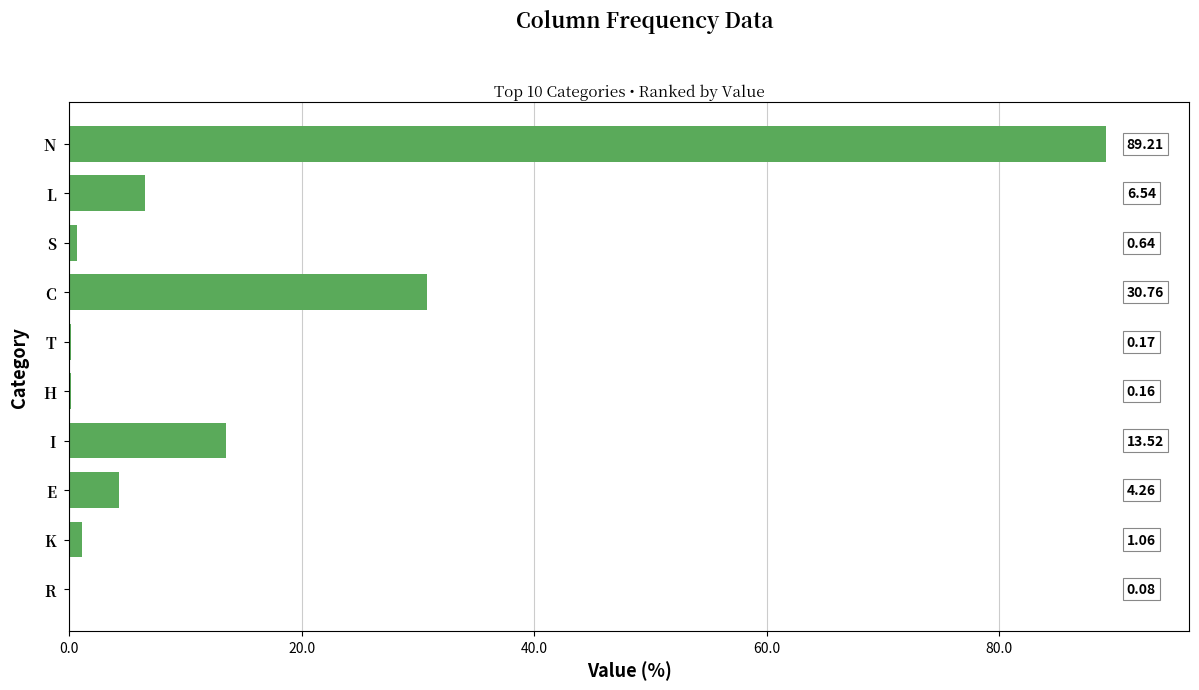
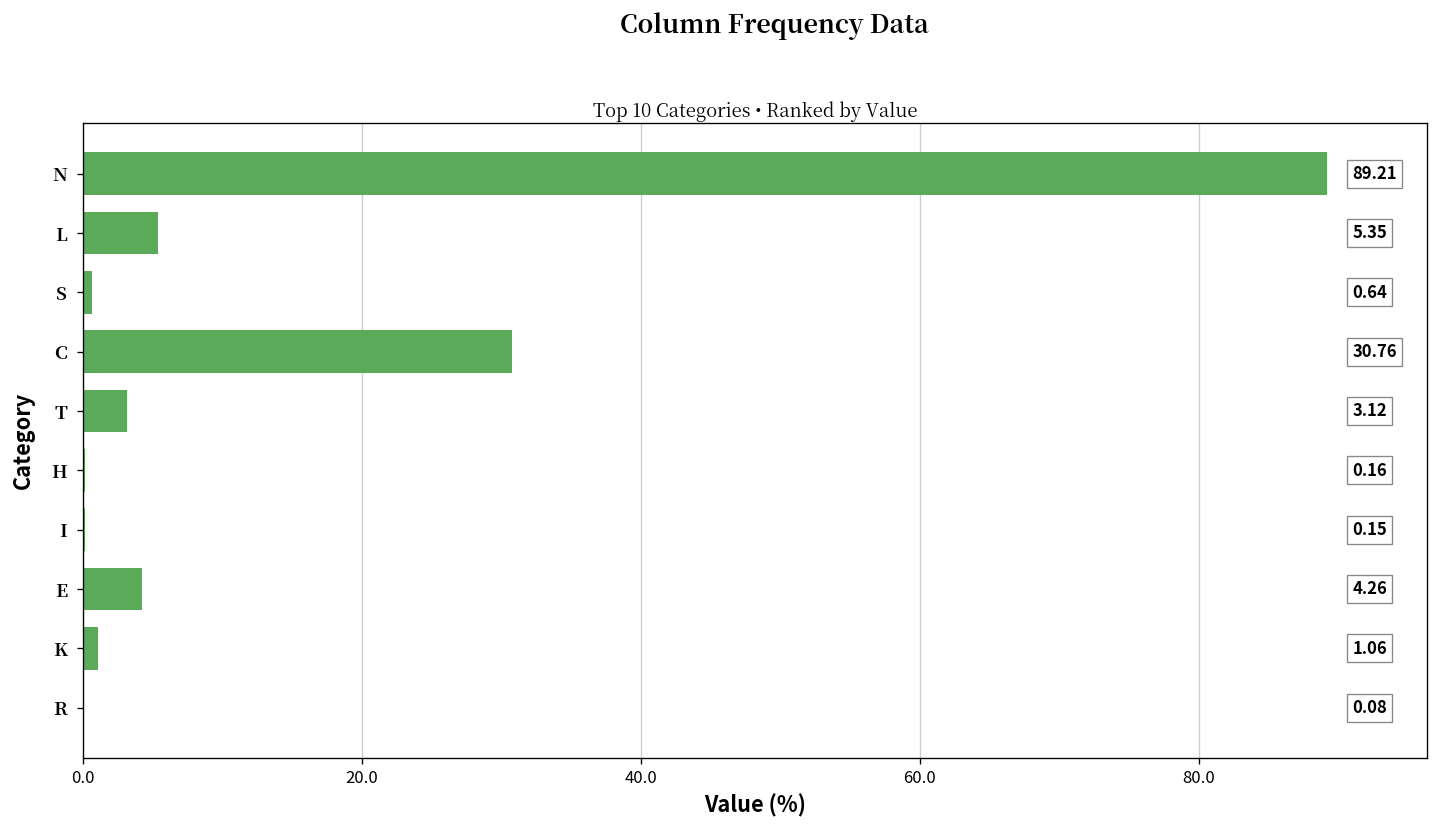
  {
-   "L": 6.54,
-   "T": 0.17,
-   "I": 13.52
+   "L": 5.35,
+   "T": 3.12,
+   "I": 0.15
  }
